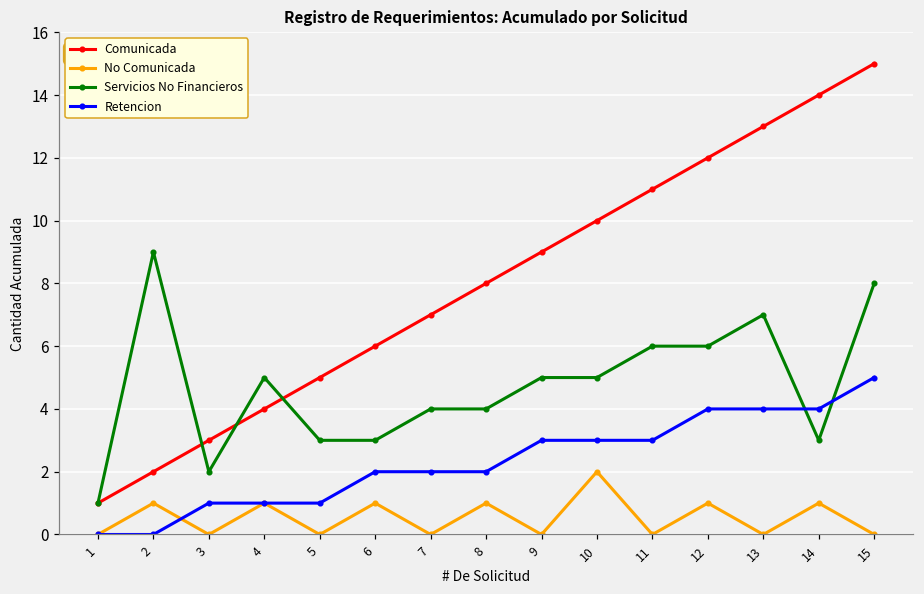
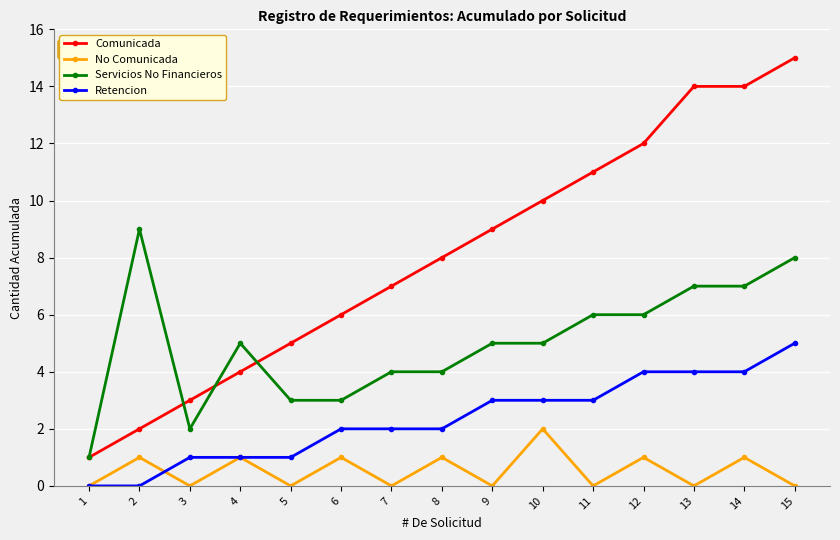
  {
    "Comunicada": {
      "2": 2,
      "3": 3,
      "4": 4,
      "5": 5,
      "6": 6,
      "7": 7,
      "8": 8,
      "9": 9,
      "10": 10,
      "11": 11,
      "12": 12,
-     "13": 13,
+     "13": 14,
      "14": 14,
      "15": 15
    },
    "No Comunicada": {
      "2": 1,
      "3": 0,
      "5": 0,
      "6": 1,
      "7": 0,
      "8": 1,
      "9": 0,
      "10": 2,
      "11": 0,
      "12": 1,
      "13": 0,
      "14": 1,
      "15": 0
    },
    "Servicios No Financieros": {
      "2": 9,
      "3": 2,
      "4": 5,
      "5": 3,
      "6": 3,
      "7": 4,
      "8": 4,
      "9": 5,
      "10": 5,
      "11": 6,
      "12": 6,
      "13": 7,
-     "14": 3,
+     "14": 7,
      "15": 8
    },
    "Retencion": {
      "2": 0,
      "3": 1,
      "5": 1,
      "6": 2,
      "7": 2,
      "8": 2,
      "9": 3,
      "10": 3,
      "11": 3,
      "12": 4,
      "13": 4,
      "14": 4,
      "15": 5
    }
  }
